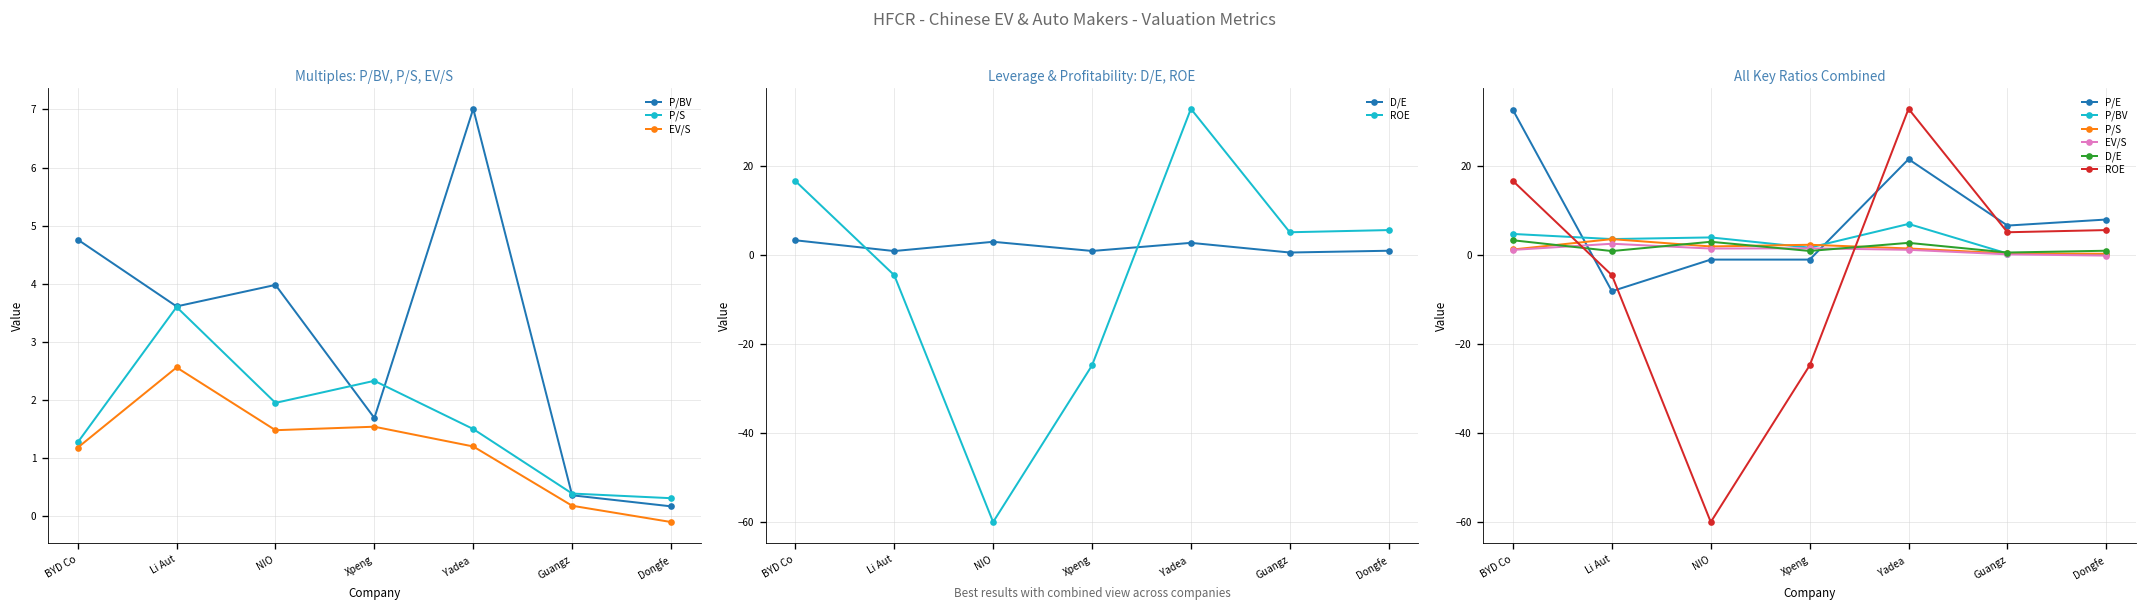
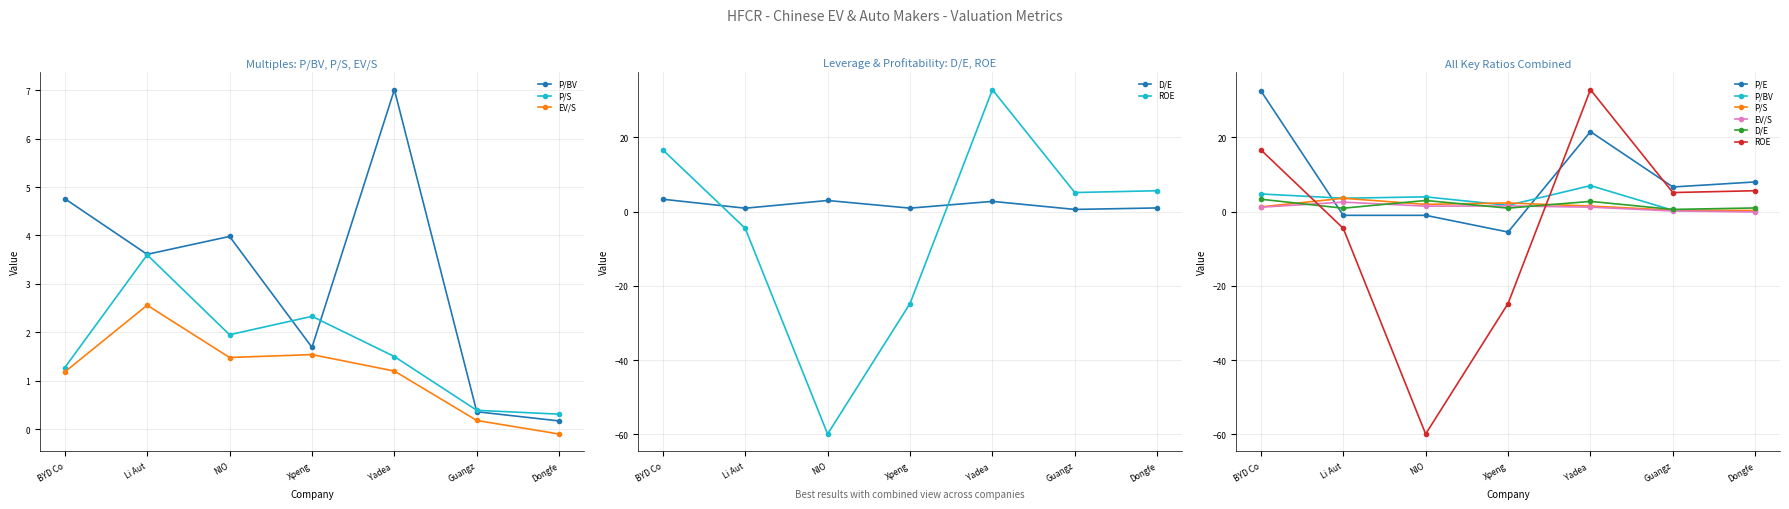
  {
    "All Key Ratios Combined": {
      "P/E": {
        "BYD Co": 33,
-       "Li Aut": -8,
+       "Li Aut": -1,
        "NIO": -1,
-       "Xpeng": -1,
+       "Xpeng": -6,
        "Yadea": 22,
        "Guangz": 7,
        "Dongfe": 8
      },
      "P/BV": {
        "BYD Co": 5,
        "NIO": 4,
        "Yadea": 7
      },
      "EV/S": {
        "Li Aut": 3
      },
      "D/E": {
        "BYD Co": 3,
        "Li Aut": 1,
        "NIO": 3,
        "Yadea": 3,
        "Dongfe": 1
      },
      "ROE": {
        "BYD Co": 17,
        "Li Aut": -5,
        "NIO": -60,
        "Xpeng": -25,
        "Yadea": 33,
        "Guangz": 5,
        "Dongfe": 6
      }
    }
  }
